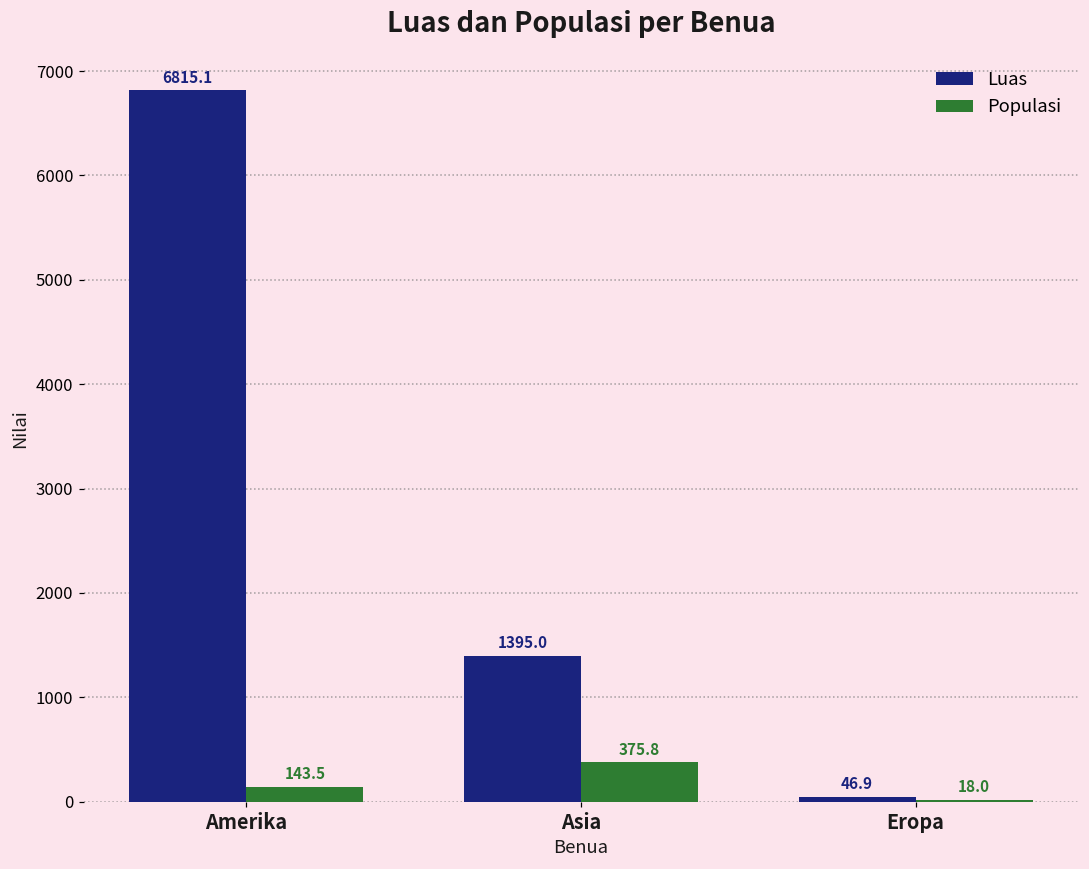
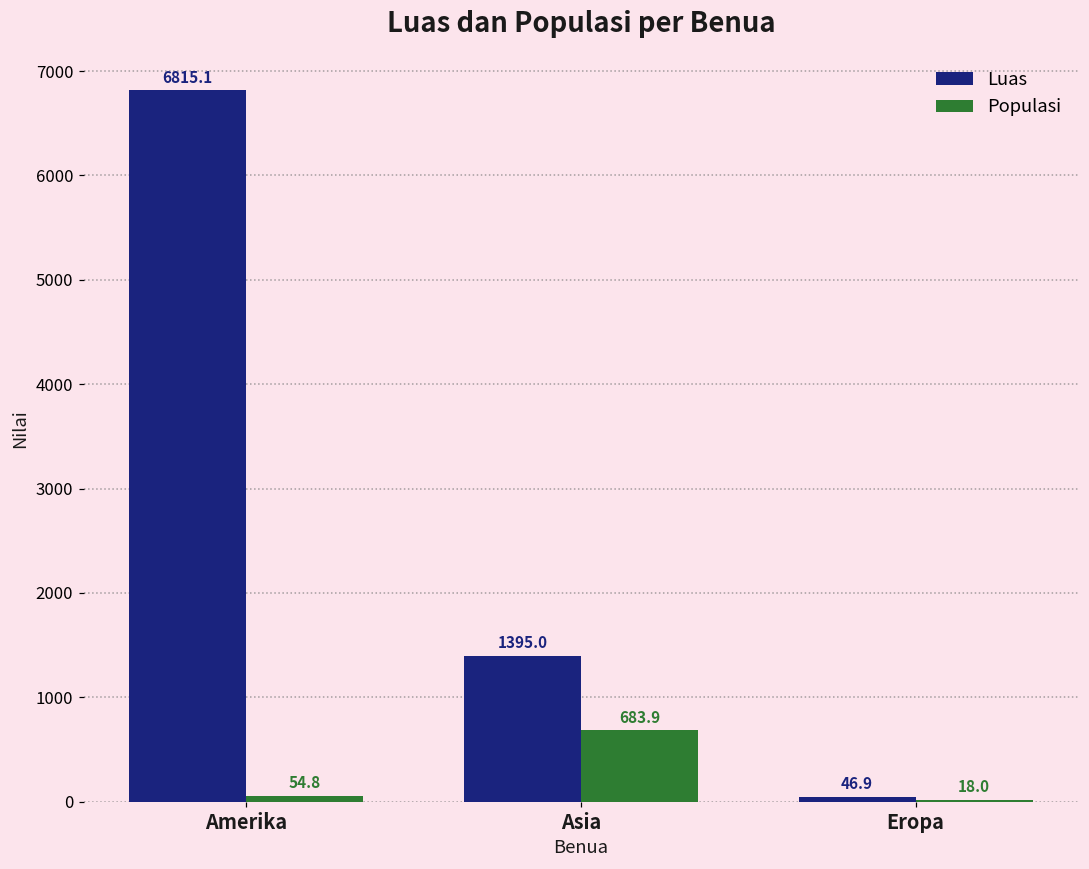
  {
    "Luas": {
      "Amerika": 6815.1,
      "Asia": 1395.0,
      "Eropa": 46.9
    },
    "Populasi": {
-     "Amerika": 143.5,
-     "Asia": 375.8,
+     "Amerika": 54.8,
+     "Asia": 683.9,
      "Eropa": 18.0
    }
  }
